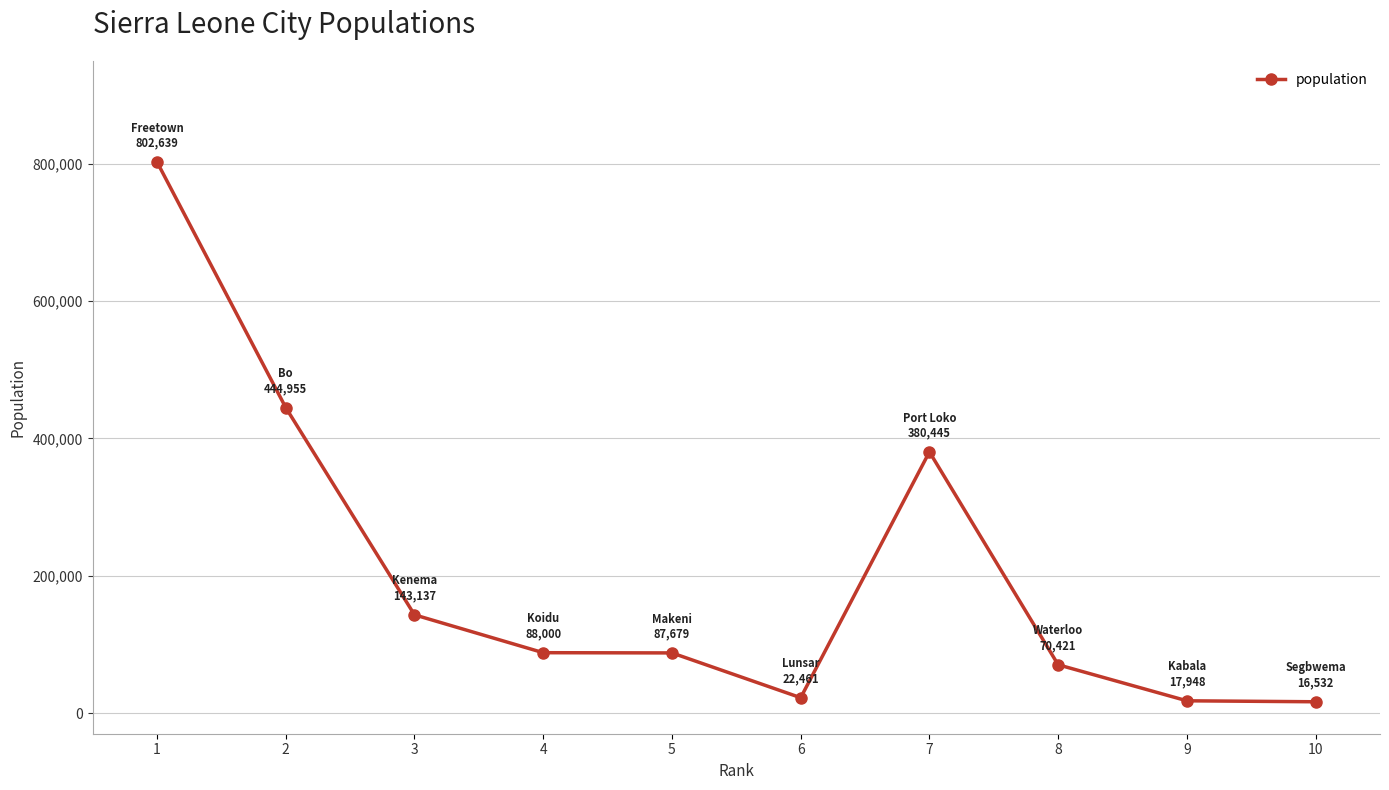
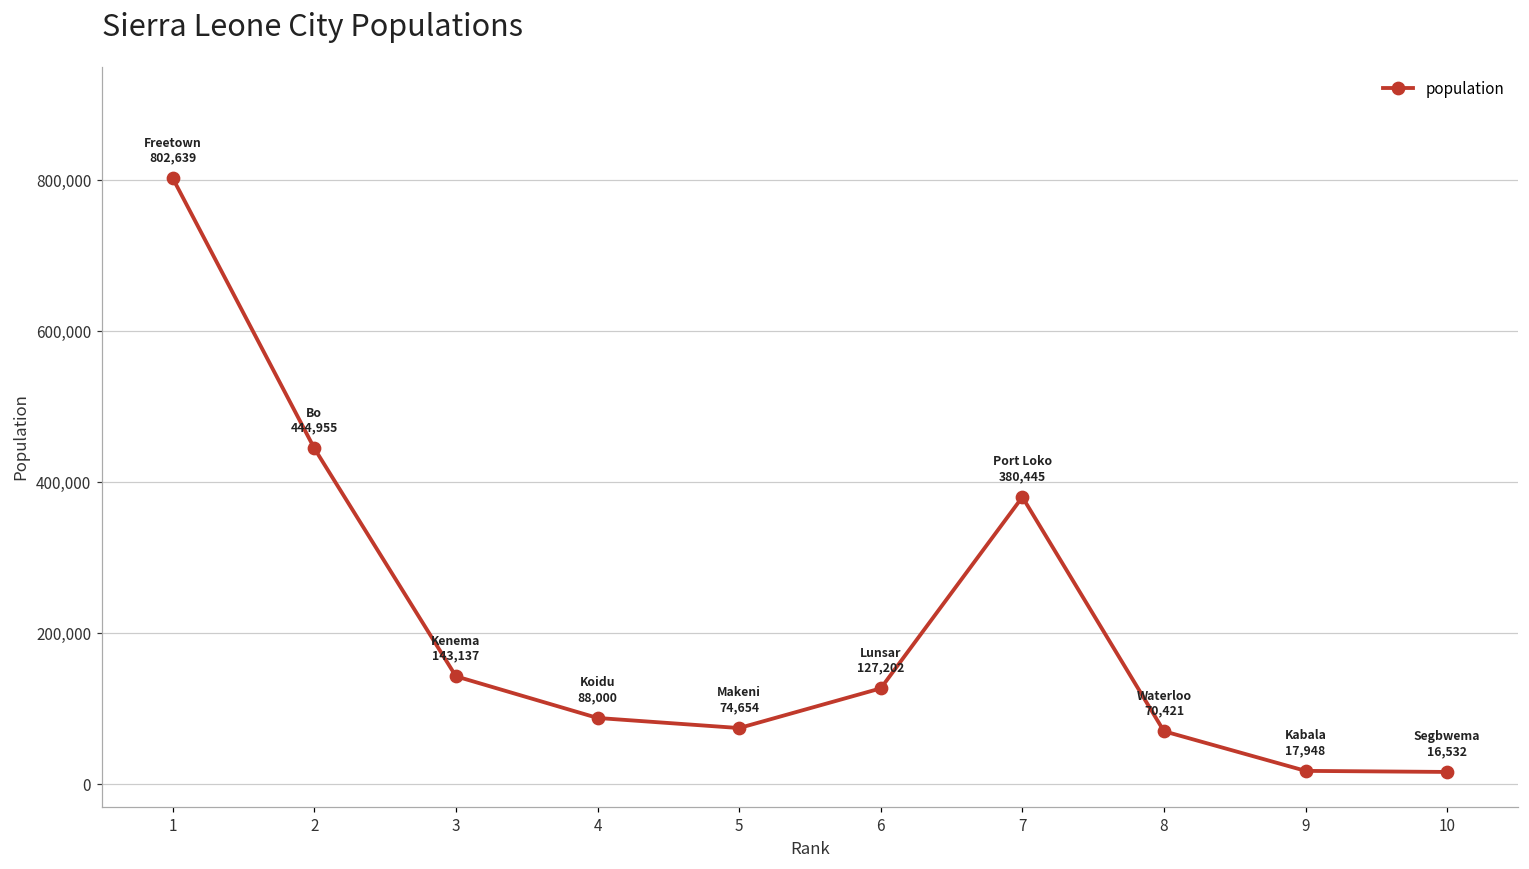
  {
    "1": "802,639",
    "2": "444,955",
    "3": "143,137",
    "4": "88,000",
-   "5": "87,679",
-   "6": "22,461",
+   "5": "74,654",
+   "6": "127,202",
    "7": "380,445",
    "8": "70,421",
    "9": "17,948",
    "10": "16,532"
  }
